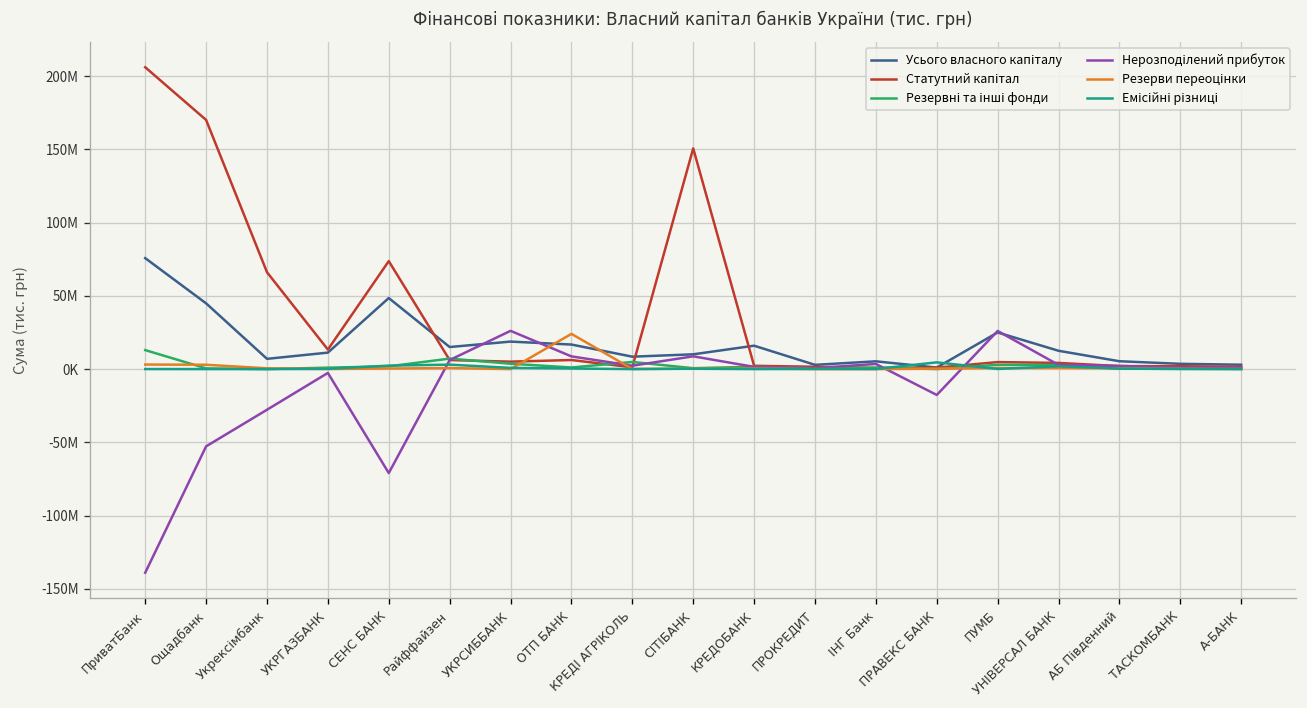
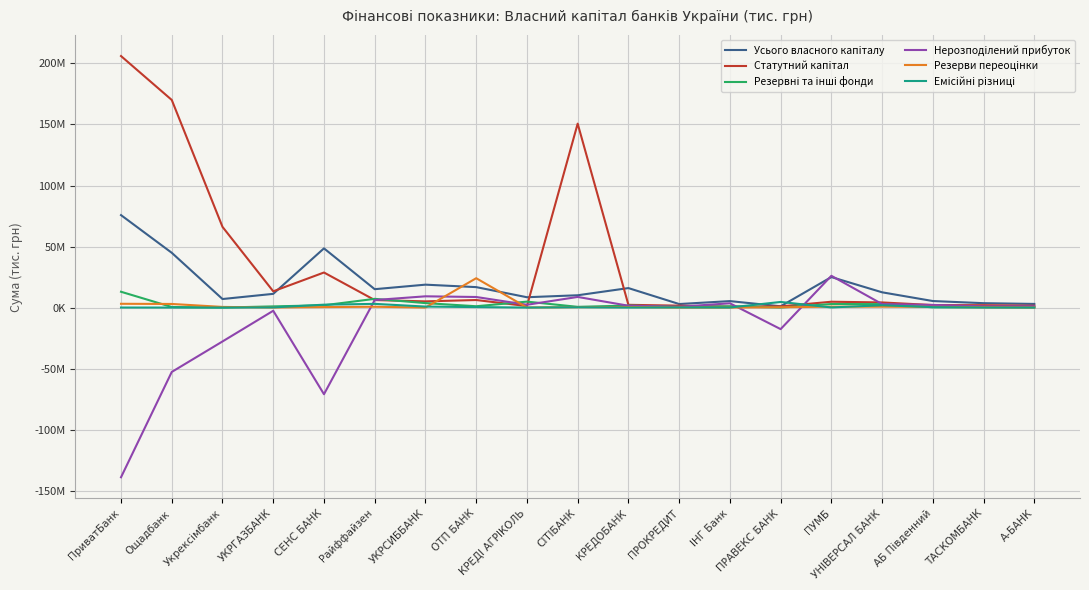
  {
    "Усього власного капіталу": {
      "ПриватБанк": 76000000,
      "Ощадбанк": 45000000,
      "Укрексімбанк": 7000000,
      "УКРГАЗБАНК": 11000000,
      "СЕНС БАНК": 48000000,
      "Райффайзен": 15000000,
      "УКРСИББАНК": 19000000,
      "ОТП БАНК": 17000000,
      "КРЕДІ АГРІКОЛЬ": 8000000,
      "КРЕДОБАНК": 16000000,
      "УНІВЕРСАЛ БАНК": 13000000,
      "АБ Південний": 5000000
    },
    "Статутний капітал": {
      "ПриватБанк": 206000000,
      "Ощадбанк": 170000000,
      "Укрексімбанк": 66000000,
      "УКРГАЗБАНК": 13000000,
-     "СЕНС БАНК": 74000000,
+     "СЕНС БАНК": 29000000,
      "ОТП БАНК": 6000000,
      "СІТІБАНК": 151000000
    },
    "Нерозподілений прибуток": {
      "ПриватБанк": -139000000,
      "Ощадбанк": -53000000,
      "Укрексімбанк": -28000000,
      "УКРГАЗБАНК": -3000000,
      "СЕНС БАНК": -71000000,
-     "УКРСИББАНК": 26000000,
+     "УКРСИББАНК": 9000000,
      "ОТП БАНК": 9000000,
      "ПРАВЕКС БАНК": -18000000
    },
    "Резерви переоцінки": {
      "ПриватБанк": 3000000,
      "Ощадбанк": 3000000,
      "Райффайзен": 1000000,
      "ОТП БАНК": 24000000
    }
  }
